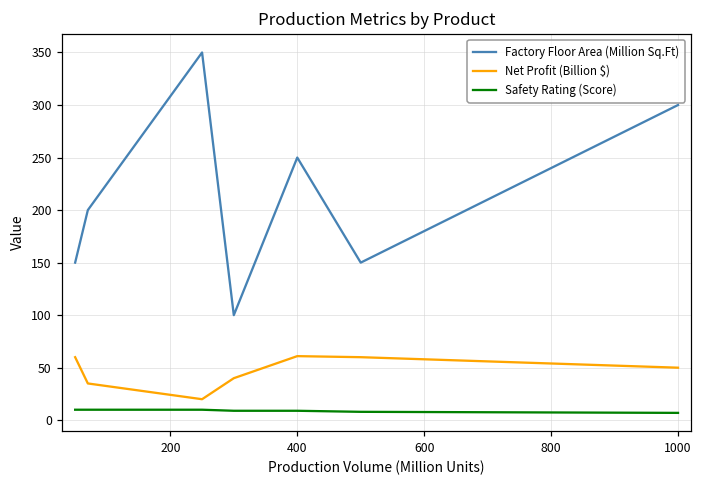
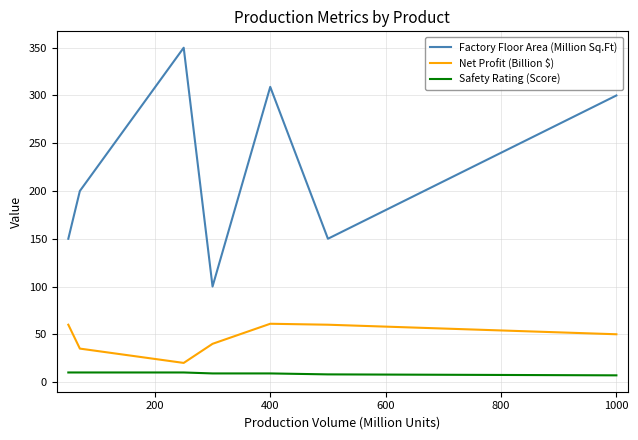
  {
    "Factory Floor Area (Million Sq.Ft)": {
-     "400": 250,
+     "400": 310,
      "1000": 300
    },
    "Net Profit (Billion $)": {
      "400": 60,
      "1000": 50
    },
    "Safety Rating (Score)": {
      "400": 10,
      "1000": 10
    }
  }
